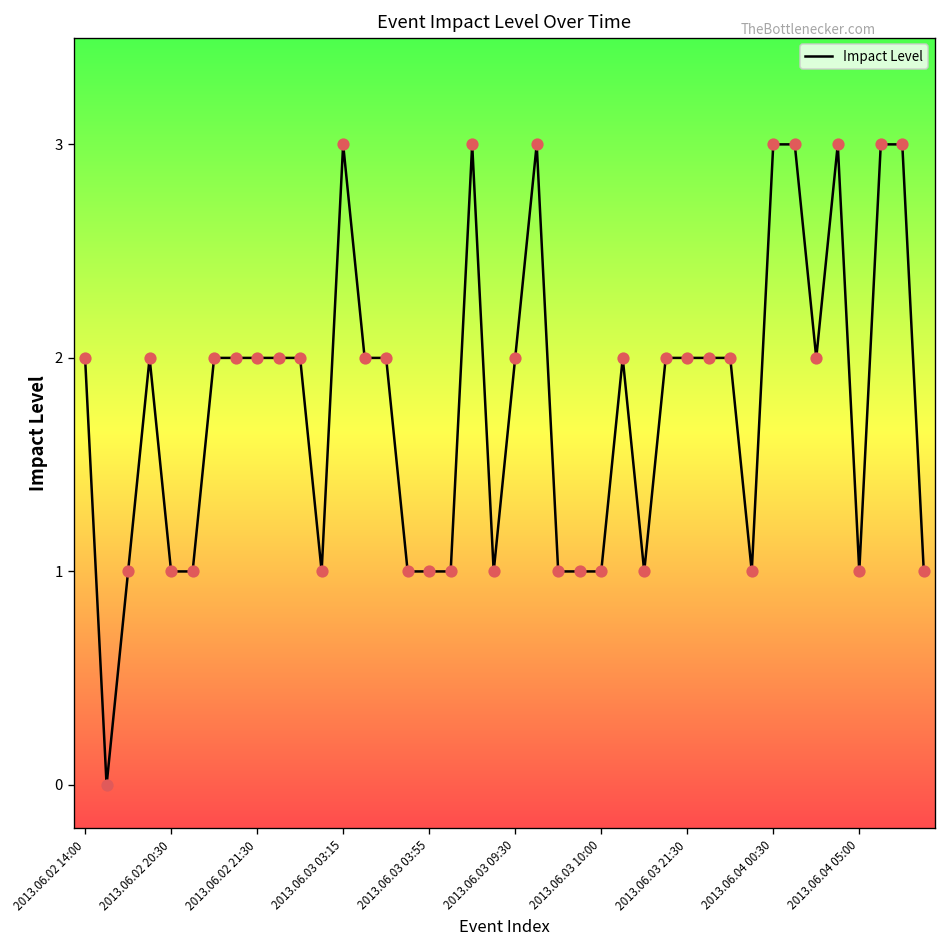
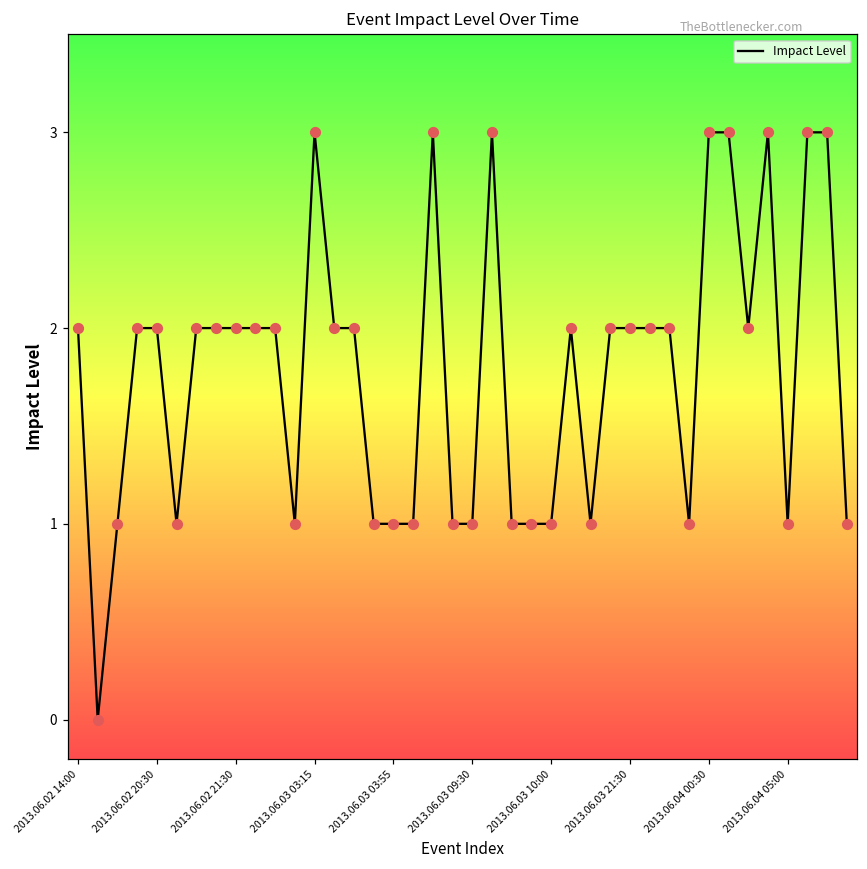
  {
-   "2013.06.02 20:30": 1,
+   "2013.06.02 20:30": 2,
    "2013.06.03 03:15": 3,
    "2013.06.03 03:55": 1,
-   "2013.06.03 09:30": 2,
+   "2013.06.03 09:30": 1,
    "2013.06.04 05:00": 1
  }
